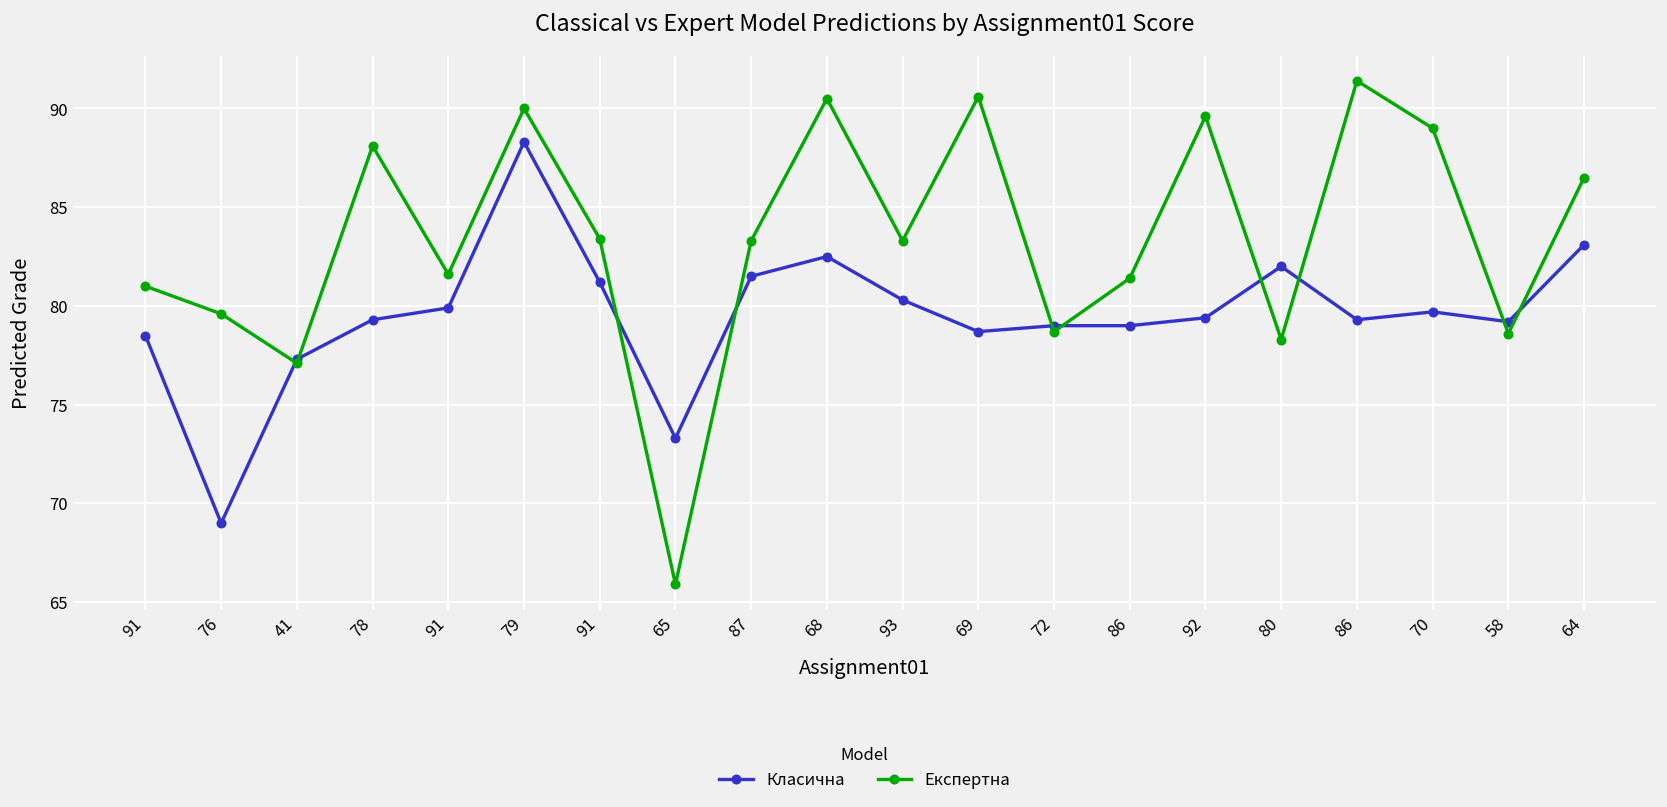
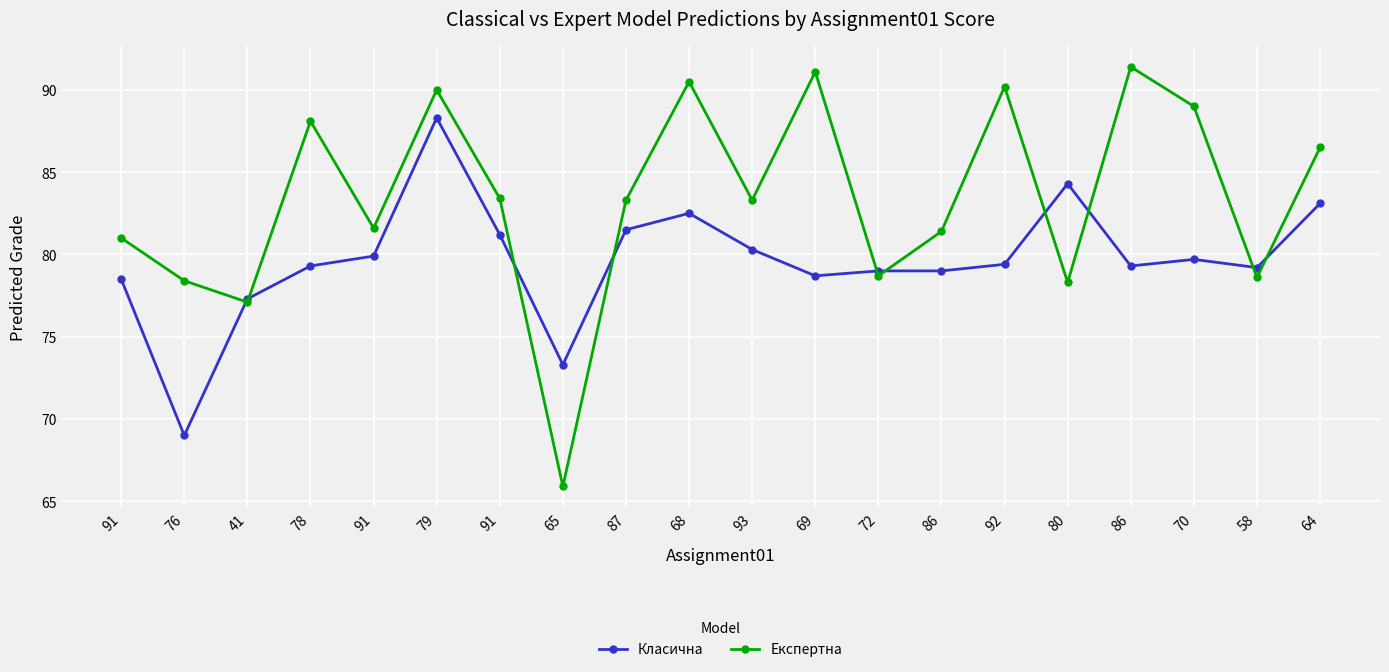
  {
    "Класична": {
      "76": 69.0,
      "41": 77.3,
      "78": 79.3,
      "79": 88.3,
      "65": 73.3,
      "87": 81.5,
      "68": 82.5,
      "93": 80.3,
      "69": 78.7,
      "72": 79.0,
      "92": 79.4,
-     "80": 82.0,
+     "80": 84.3,
      "70": 79.7,
      "58": 79.2,
      "64": 83.1
    },
    "Експертна": {
-     "76": 79.6,
+     "76": 78.4,
      "41": 77.1,
      "78": 88.1,
      "79": 90.0,
      "65": 65.9,
      "87": 83.3,
      "68": 90.5,
      "93": 83.3,
-     "69": 90.6,
+     "69": 91.1,
      "72": 78.7,
-     "92": 89.6,
+     "92": 90.2,
      "80": 78.3,
      "70": 89.0,
      "58": 78.6,
      "64": 86.5
    }
  }
